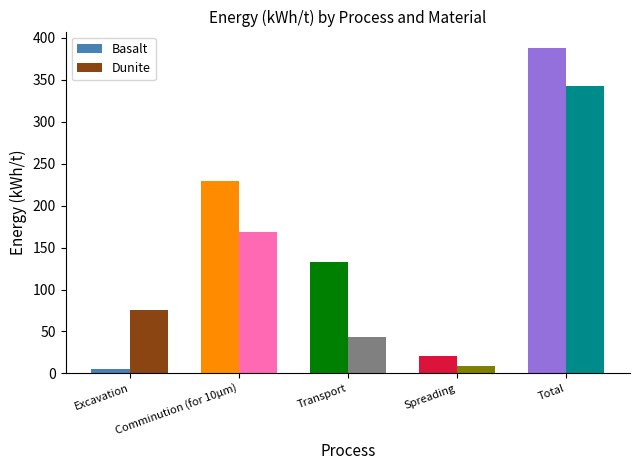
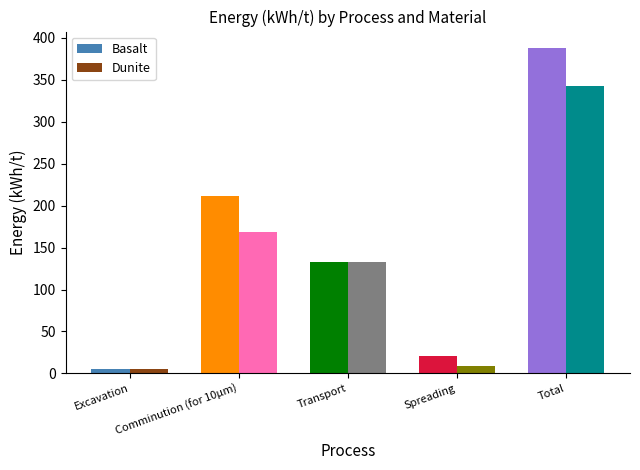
  {
    "Basalt": {
      "Excavation": 10,
-     "Comminution (for 10μm)": 230,
+     "Comminution (for 10μm)": 210,
      "Transport": 130,
      "Spreading": 20,
      "Total": 390
    },
    "Dunite": {
-     "Excavation": 80,
+     "Excavation": 10,
      "Comminution (for 10μm)": 170,
-     "Transport": 40,
+     "Transport": 130,
      "Spreading": 10,
      "Total": 340
    }
  }
